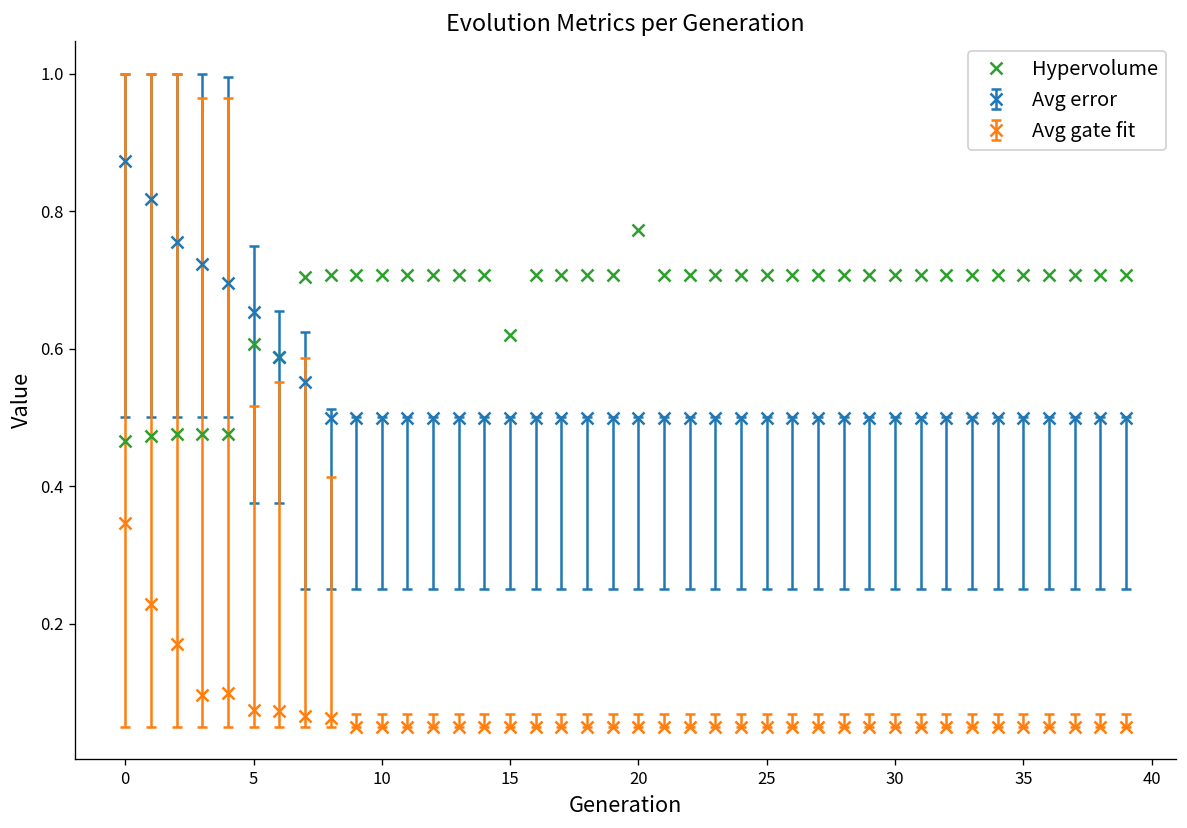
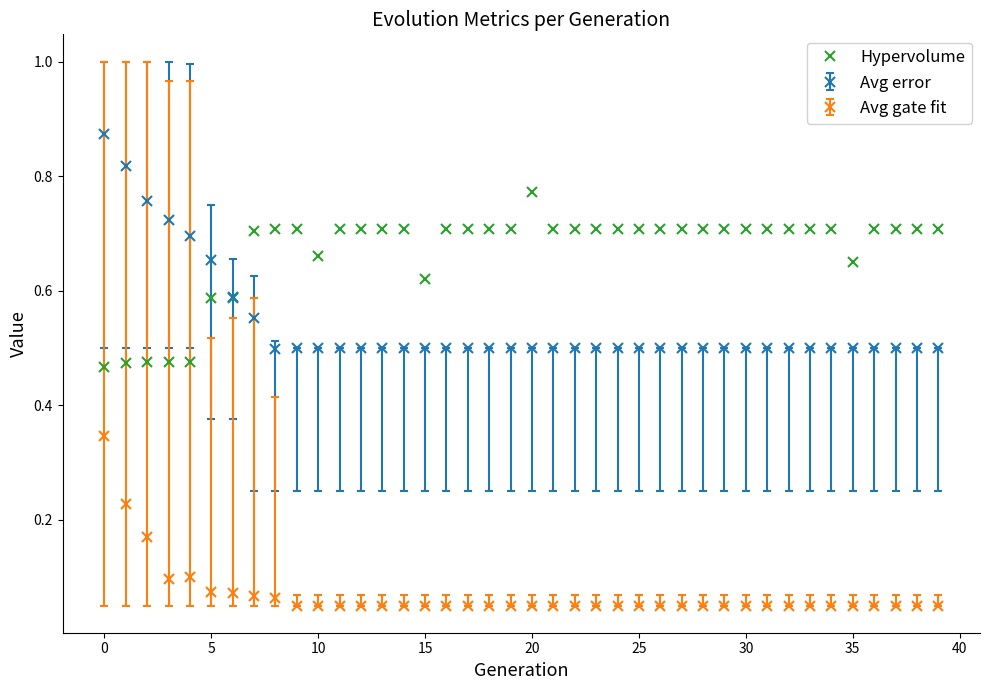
  {
    "Hypervolume": {
      "0": 0.47,
-     "5": 0.61,
-     "10": 0.71,
+     "5": 0.59,
+     "10": 0.66,
      "15": 0.62,
      "20": 0.77,
      "25": 0.71,
      "30": 0.71,
-     "35": 0.71
+     "35": 0.65
    }
  }
